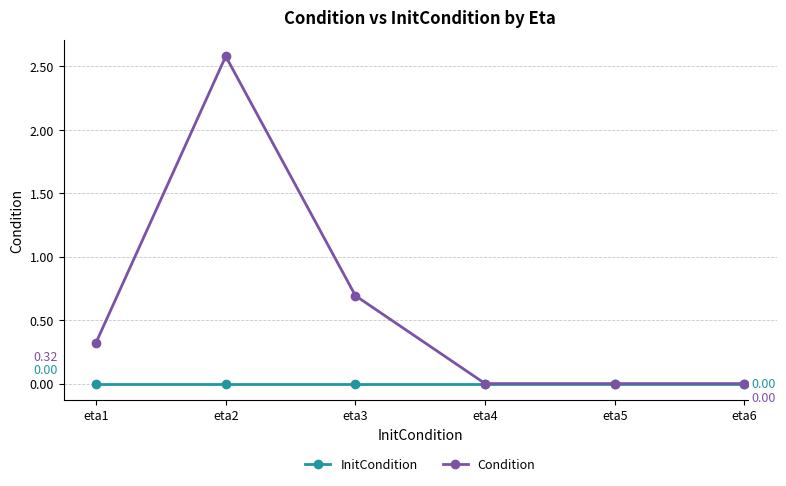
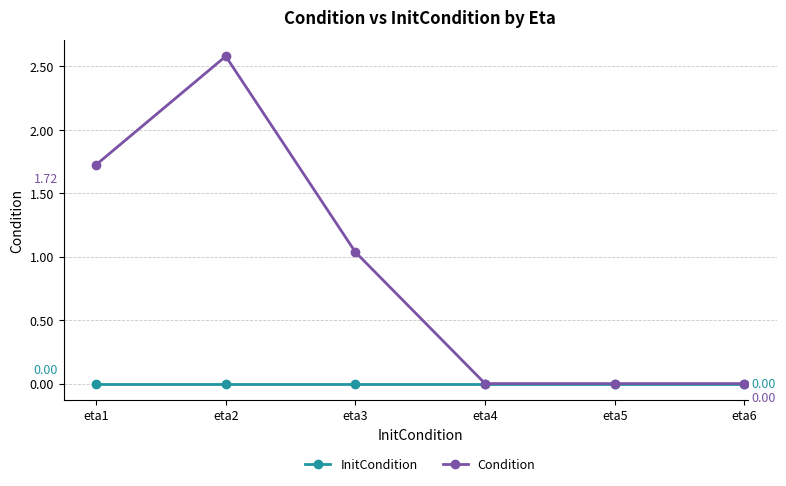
  {
    "InitCondition": {
      "eta1": 0.00,
      "eta2": 0.00,
      "eta3": 0.00
    },
    "Condition": {
-     "eta1": 0.32,
-     "eta3": 0.69
+     "eta1": 1.72,
+     "eta3": 1.04
    }
  }
